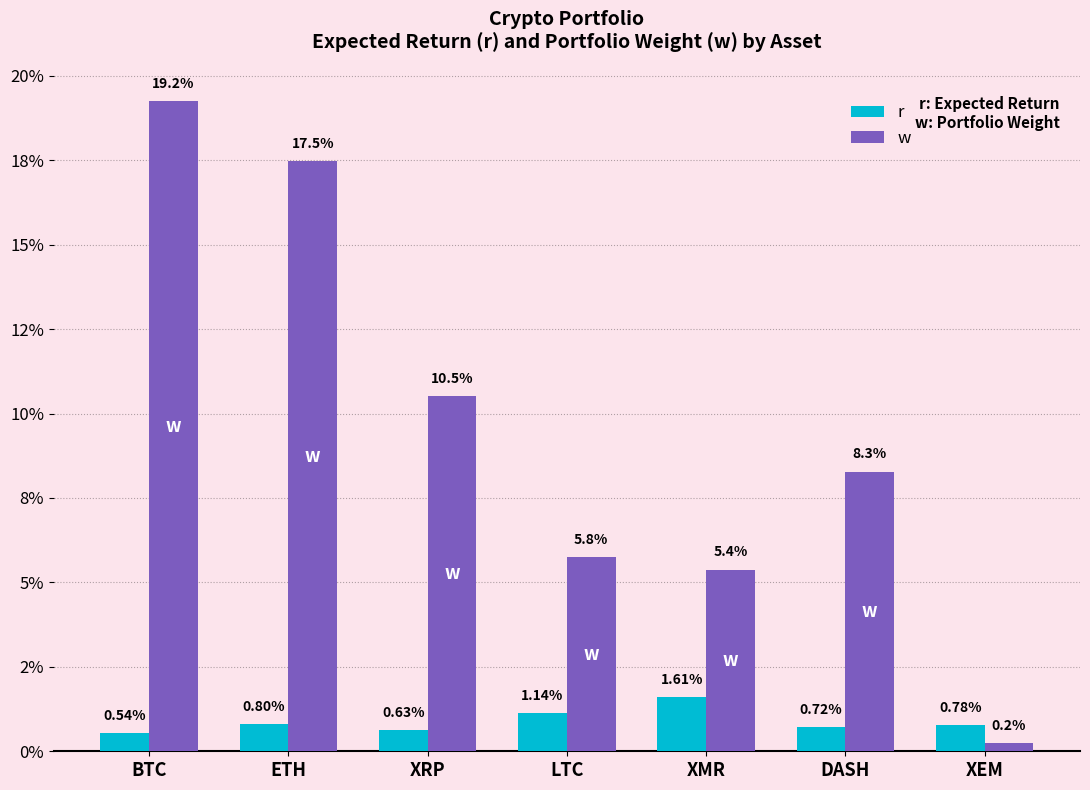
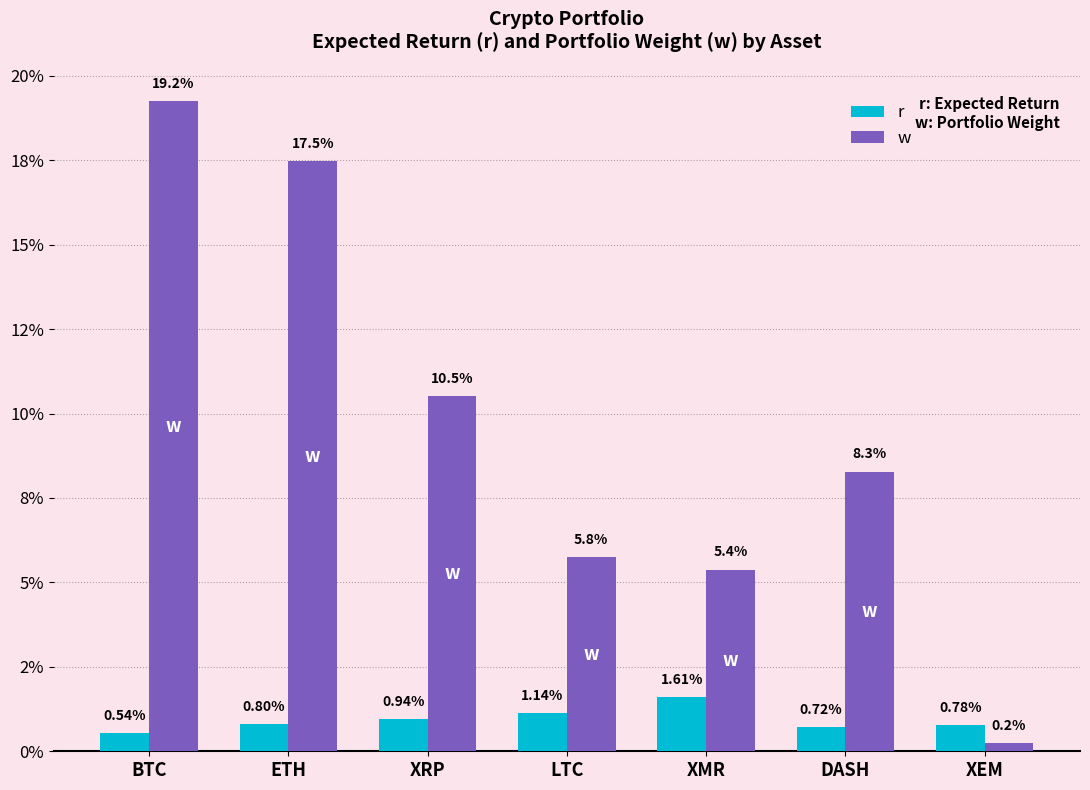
  {
    "r": {
      "BTC": "0.54%",
      "ETH": "0.80%",
-     "XRP": "0.63%",
+     "XRP": "0.94%",
      "LTC": "1.14%",
      "XMR": "1.61%",
      "DASH": "0.72%",
      "XEM": "0.78%"
    },
    "w": {
      "BTC": "19.2%",
      "ETH": "17.5%",
      "XRP": "10.5%",
      "LTC": "5.8%",
      "XMR": "5.4%",
      "DASH": "8.3%",
      "XEM": "0.2%"
    }
  }
